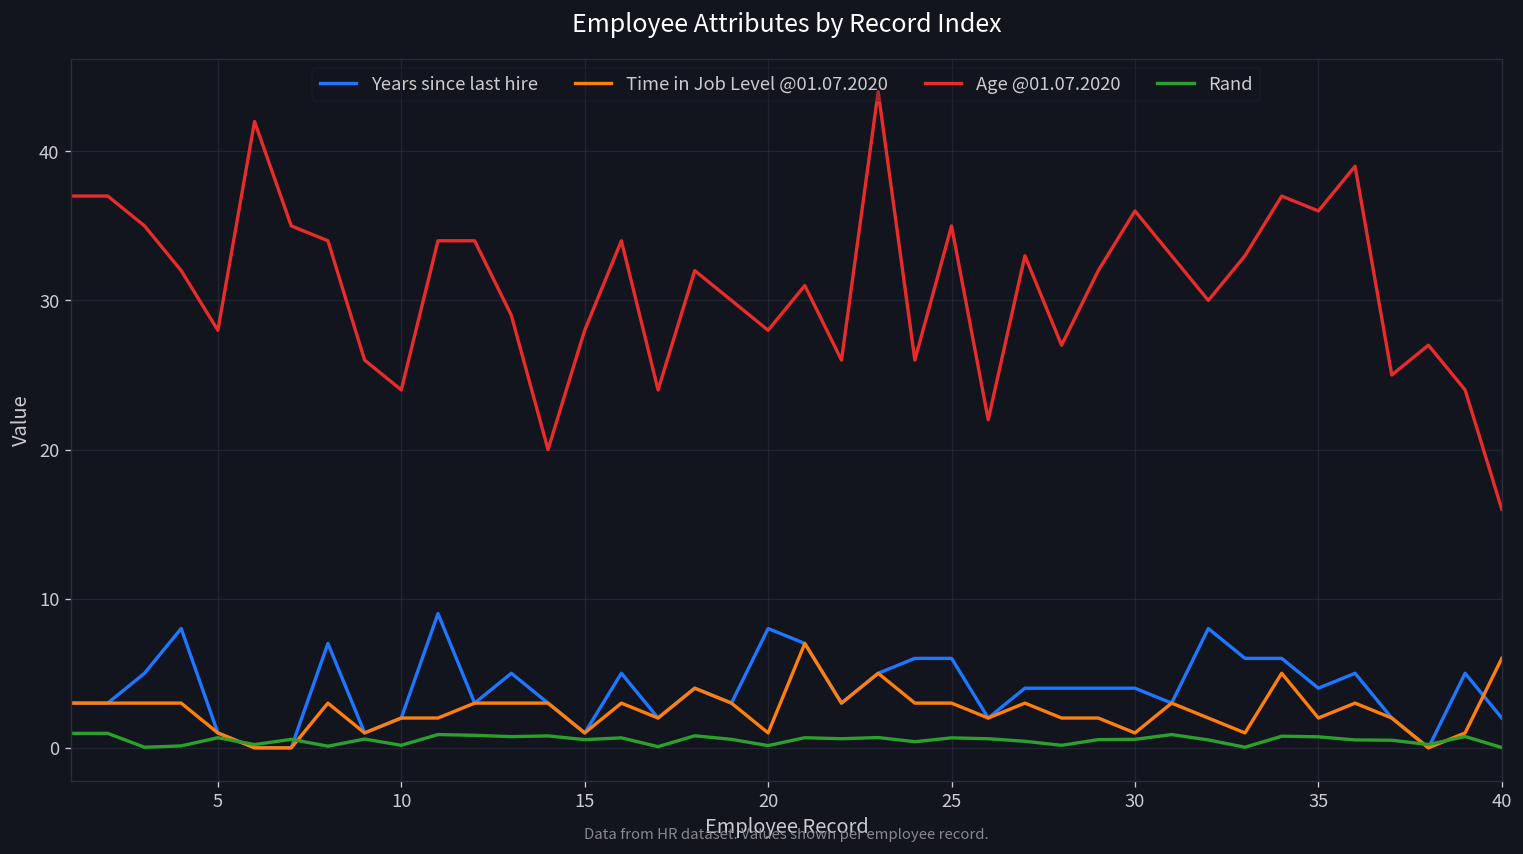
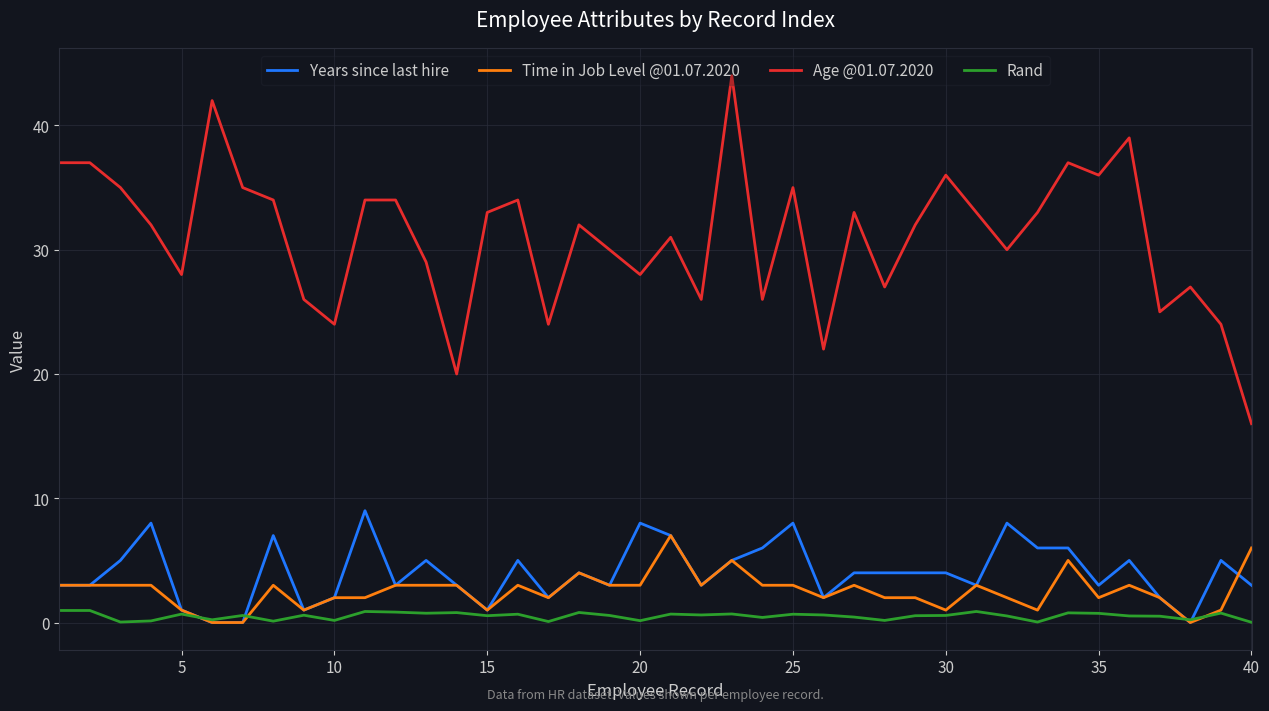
  {
    "Years since last hire": {
      "20": 8,
-     "25": 6,
+     "25": 8,
      "30": 4,
-     "35": 4,
-     "40": 2
+     "35": 3,
+     "40": 3
    },
    "Time in Job Level @01.07.2020": {
-     "20": 1,
+     "20": 3,
      "25": 3,
      "30": 1,
      "35": 2,
      "40": 6
    },
    "Age @01.07.2020": {
      "5": 28,
      "10": 24,
-     "15": 28,
+     "15": 33,
      "20": 28,
      "25": 35,
      "30": 36,
      "35": 36,
      "40": 16
    },
    "Rand": {
      "5": 0.7,
      "10": 0,
      "15": 0.6,
      "20": 0,
      "25": 0.7,
      "30": 0.6,
      "35": 0.7,
      "40": 0
    }
  }
